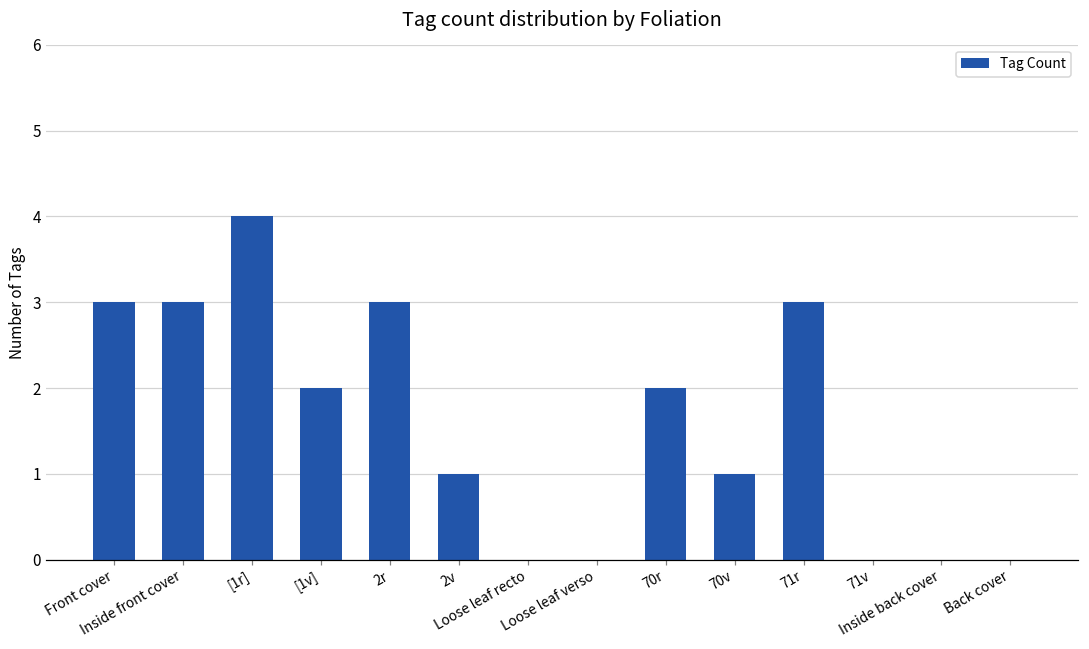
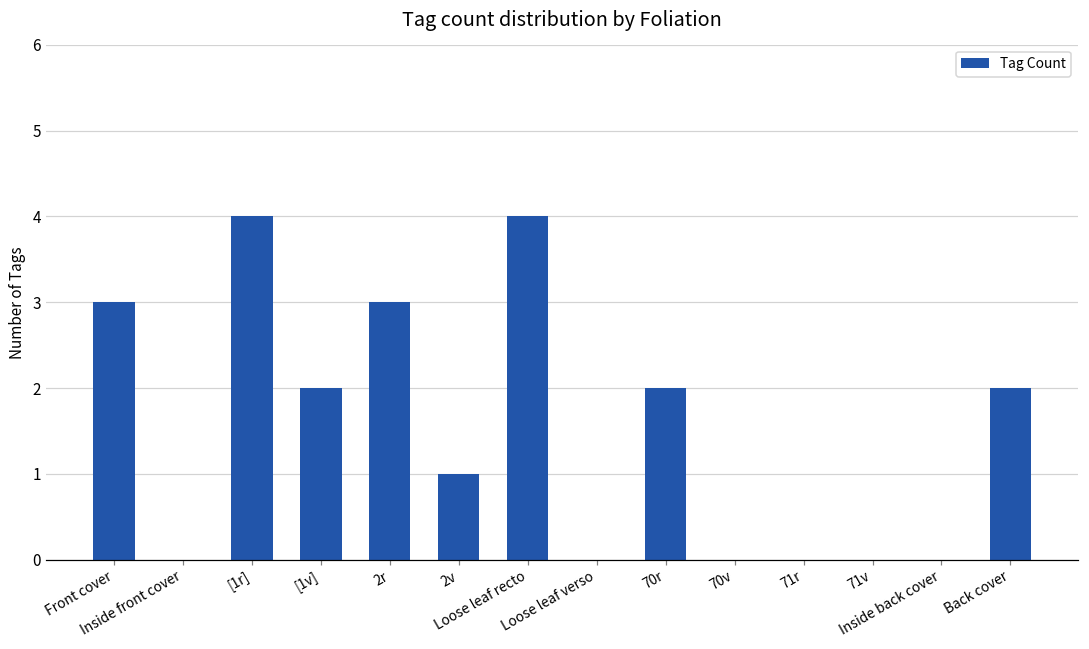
  {
    "Front cover": 3,
-   "Inside front cover": 3,
+   "Inside front cover": 0,
    "[1r]": 4,
    "[1v]": 2,
    "2r": 3,
    "2v": 1,
-   "Loose leaf recto": 0,
+   "Loose leaf recto": 4,
    "Loose leaf verso": 0,
    "70r": 2,
-   "70v": 1,
-   "71r": 3,
+   "70v": 0,
+   "71r": 0,
    "71v": 0,
    "Inside back cover": 0,
-   "Back cover": 0
+   "Back cover": 2
  }
